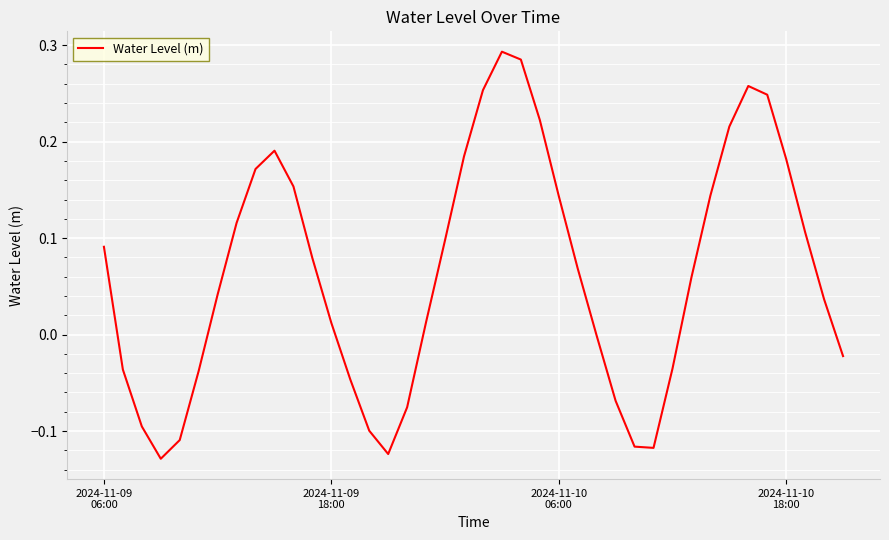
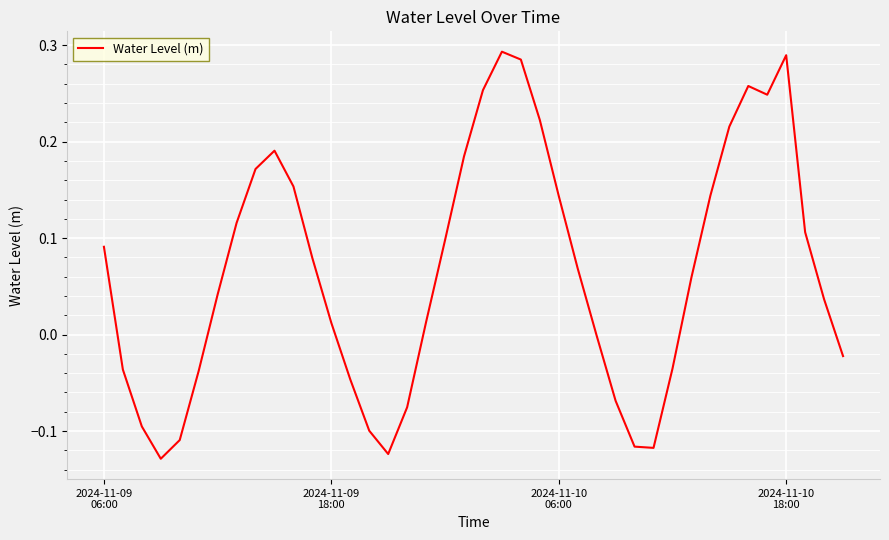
  {
    "2024-11-09 06:00": 0.09,
    "2024-11-09 18:00": 0.01,
    "2024-11-10 06:00": 0.14,
-   "2024-11-10 18:00": 0.18
+   "2024-11-10 18:00": 0.29
  }
